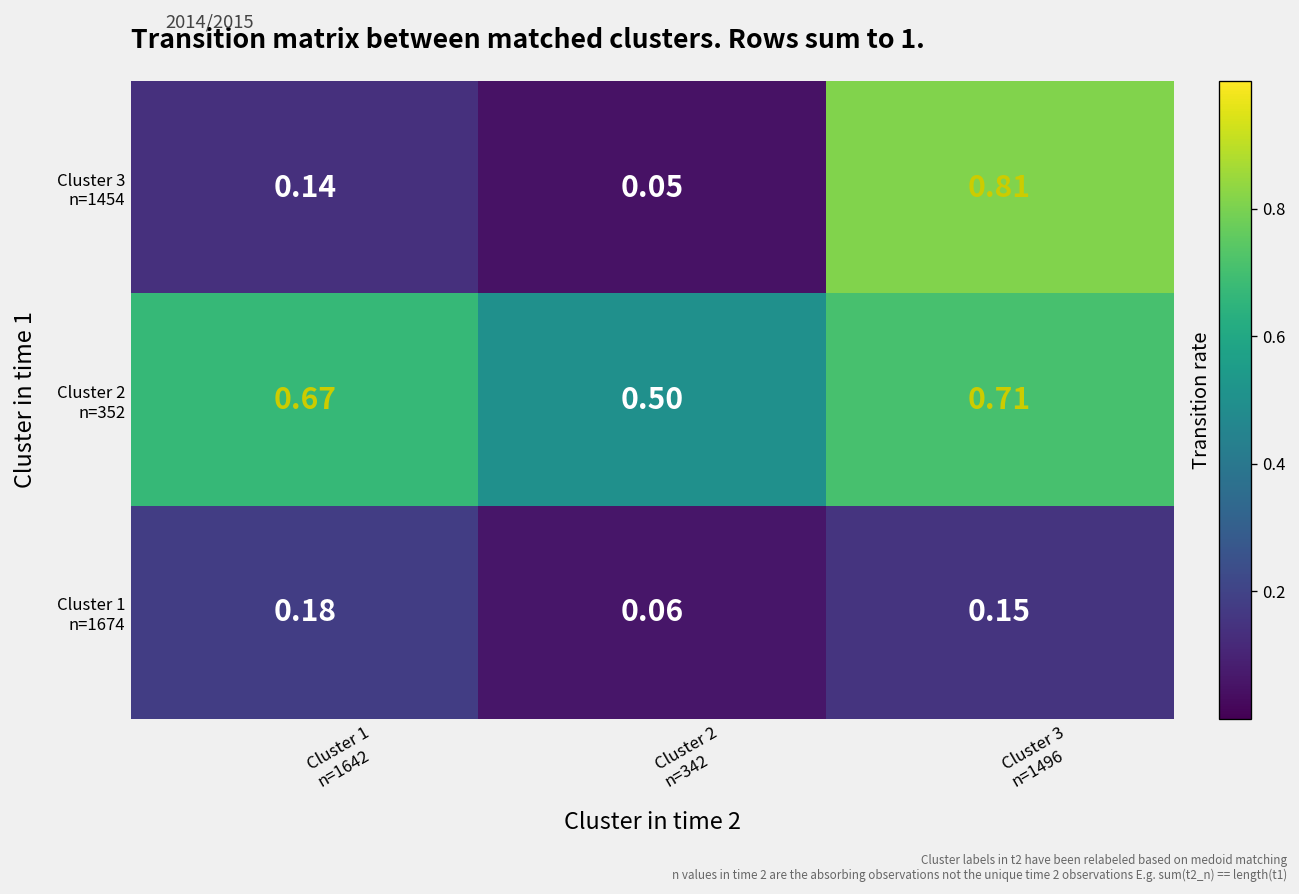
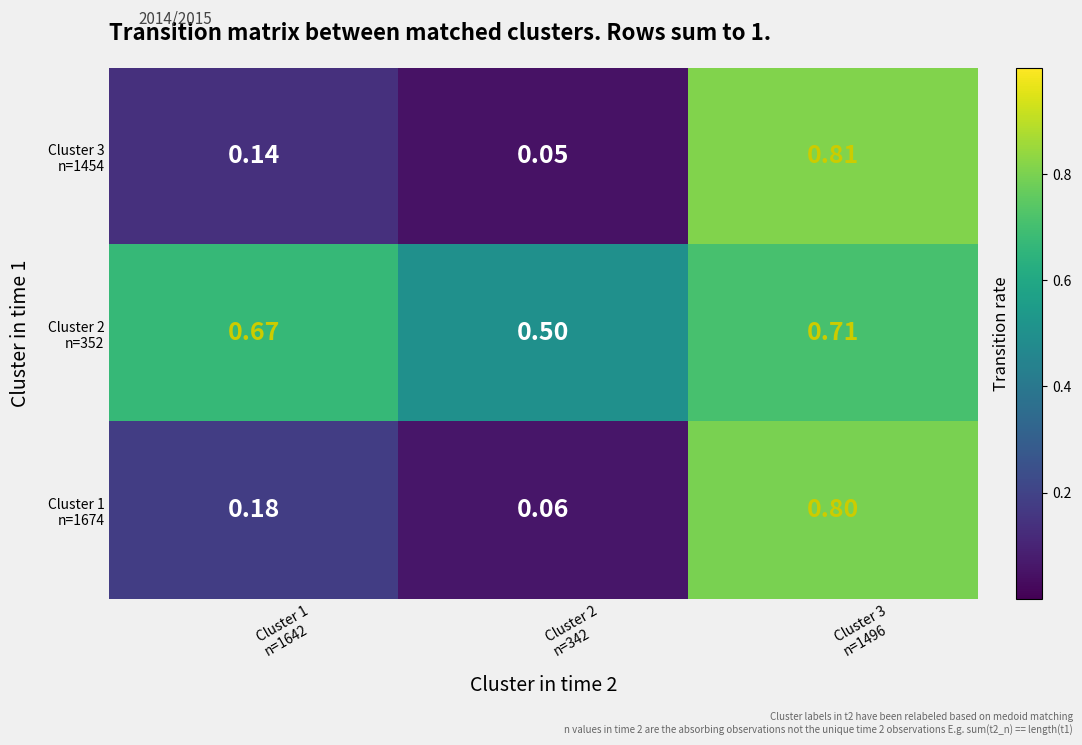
  {
    "Cluster 3 n=1454": {
      "Cluster 1 n=1642": 0.14,
      "Cluster 2 n=342": 0.05,
      "Cluster 3 n=1496": 0.81
    },
    "Cluster 2 n=352": {
      "Cluster 1 n=1642": 0.67,
      "Cluster 2 n=342": 0.50,
      "Cluster 3 n=1496": 0.71
    },
    "Cluster 1 n=1674": {
      "Cluster 1 n=1642": 0.18,
      "Cluster 2 n=342": 0.06,
-     "Cluster 3 n=1496": 0.15
+     "Cluster 3 n=1496": 0.80
    }
  }
